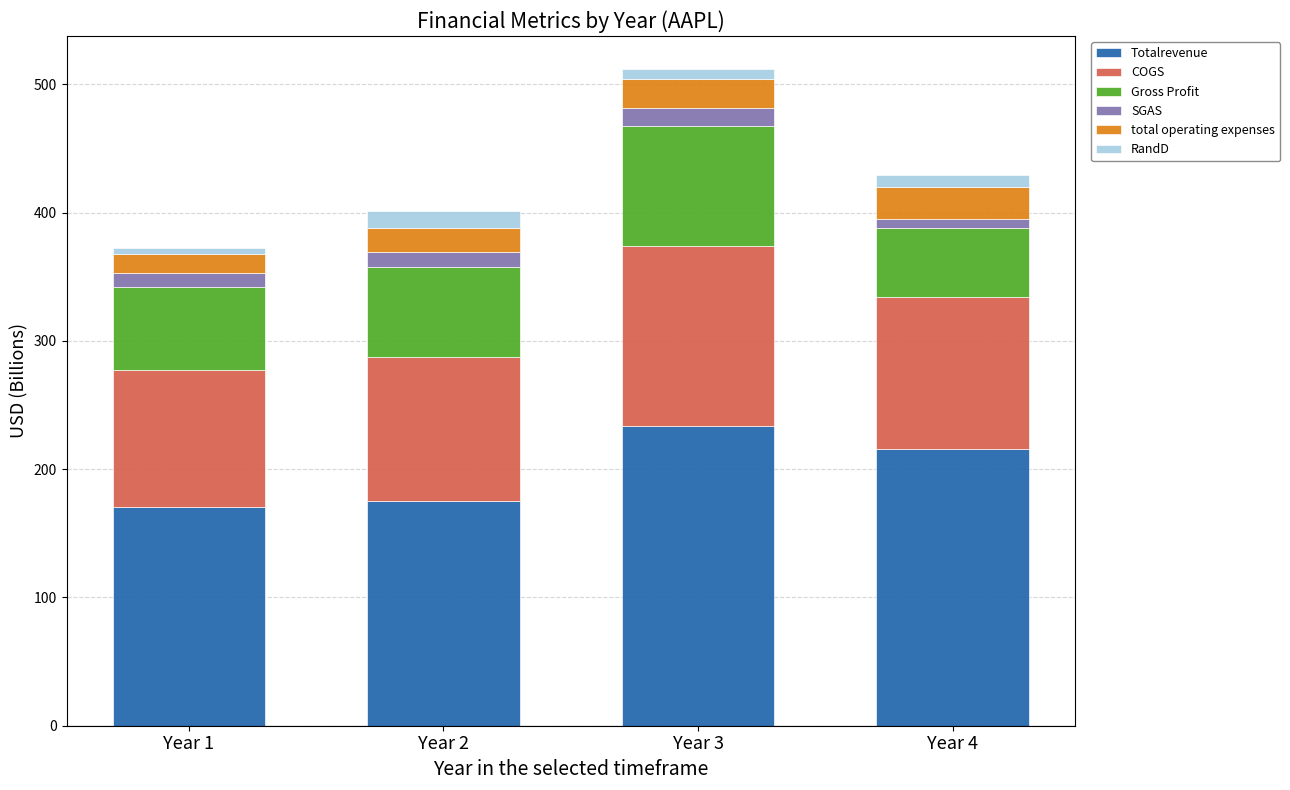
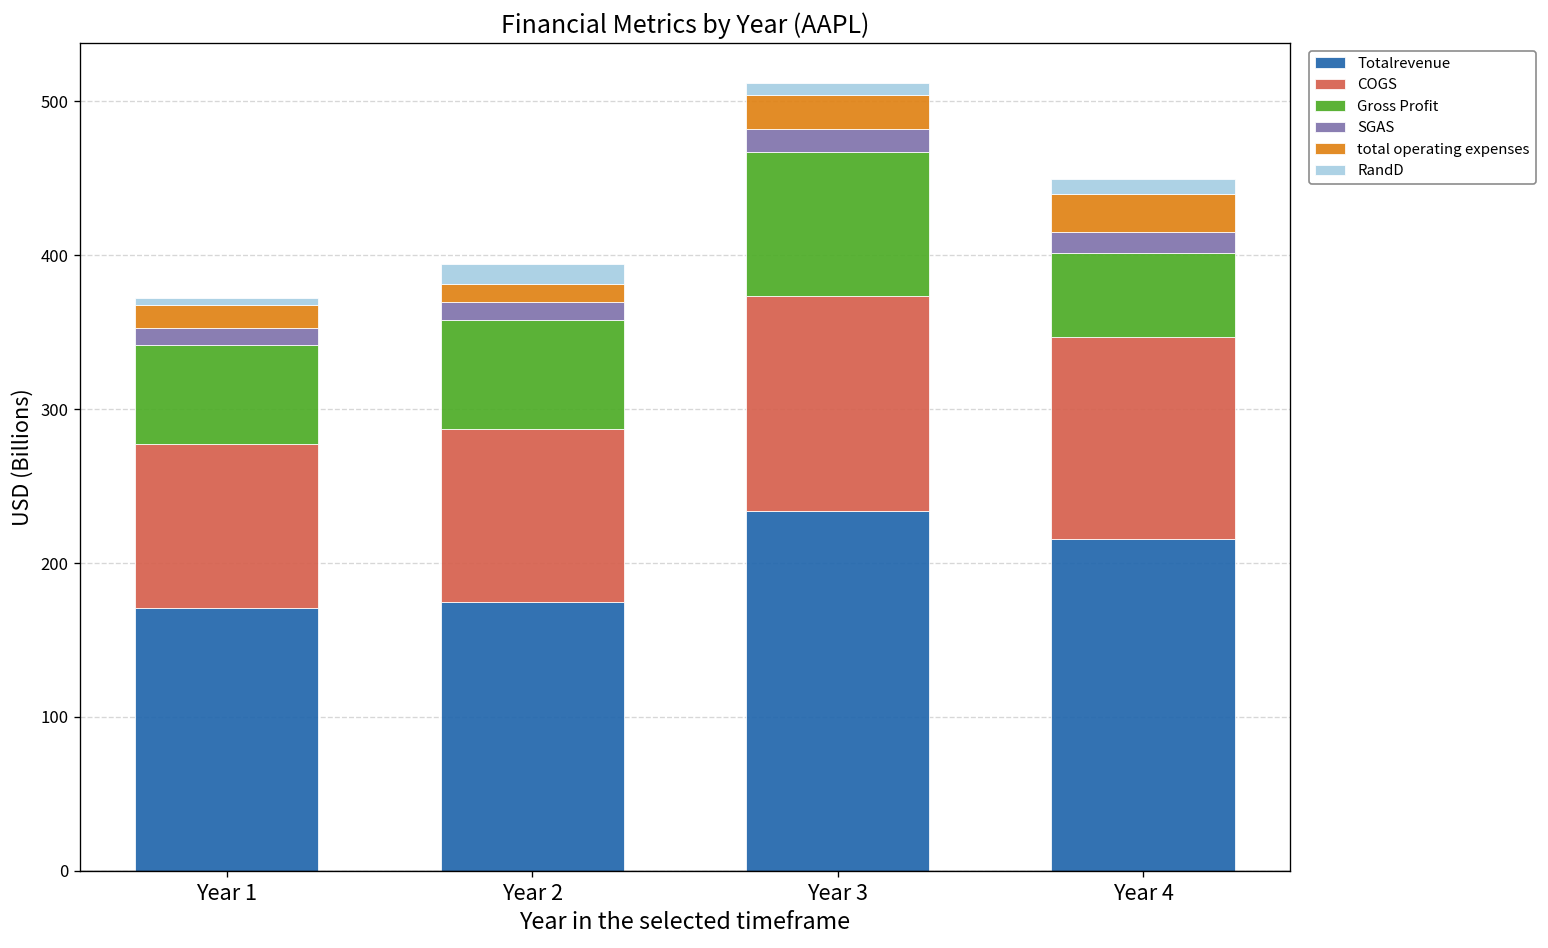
  {
    "Totalrevenue": {
      "Year 1": 171,
      "Year 2": 175,
      "Year 3": 234,
      "Year 4": 216
    },
    "COGS": {
      "Year 1": 107,
      "Year 2": 112,
      "Year 3": 140,
-     "Year 4": 118
+     "Year 4": 131
    },
    "Gross Profit": {
      "Year 1": 64,
      "Year 2": 71,
      "Year 3": 94,
      "Year 4": 54
    },
    "SGAS": {
      "Year 1": 11,
      "Year 2": 12,
      "Year 3": 14,
-     "Year 4": 7
+     "Year 4": 14
    },
    "total operating expenses": {
      "Year 1": 15,
-     "Year 2": 18,
+     "Year 2": 11,
      "Year 3": 22,
      "Year 4": 24
    },
    "RandD": {
      "Year 1": 4,
      "Year 2": 14,
      "Year 3": 8,
      "Year 4": 10
    }
  }
